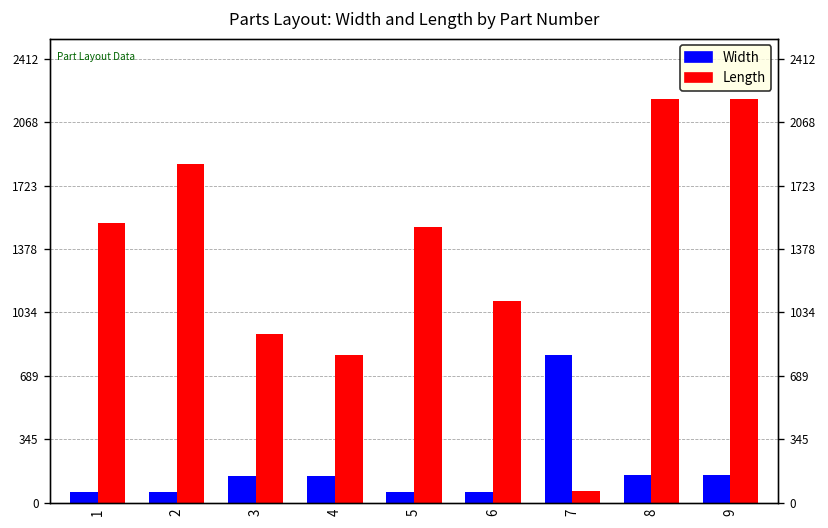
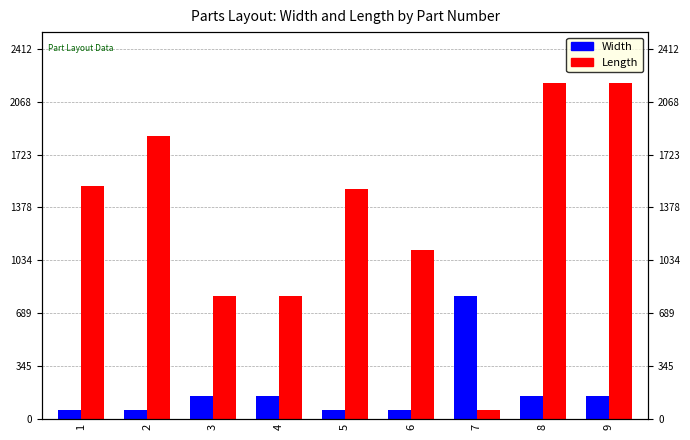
  {
    "Width": {
      "1": 60,
      "2": 60,
      "3": 150,
      "4": 150,
      "5": 60,
      "6": 60,
      "7": 800,
      "8": 150,
      "9": 150
    },
    "Length": {
      "1": 1520,
      "2": 1840,
-     "3": 920,
+     "3": 800,
      "4": 800,
      "5": 1500,
      "6": 1100,
      "7": 60,
      "8": 2190,
      "9": 2190
    }
  }
